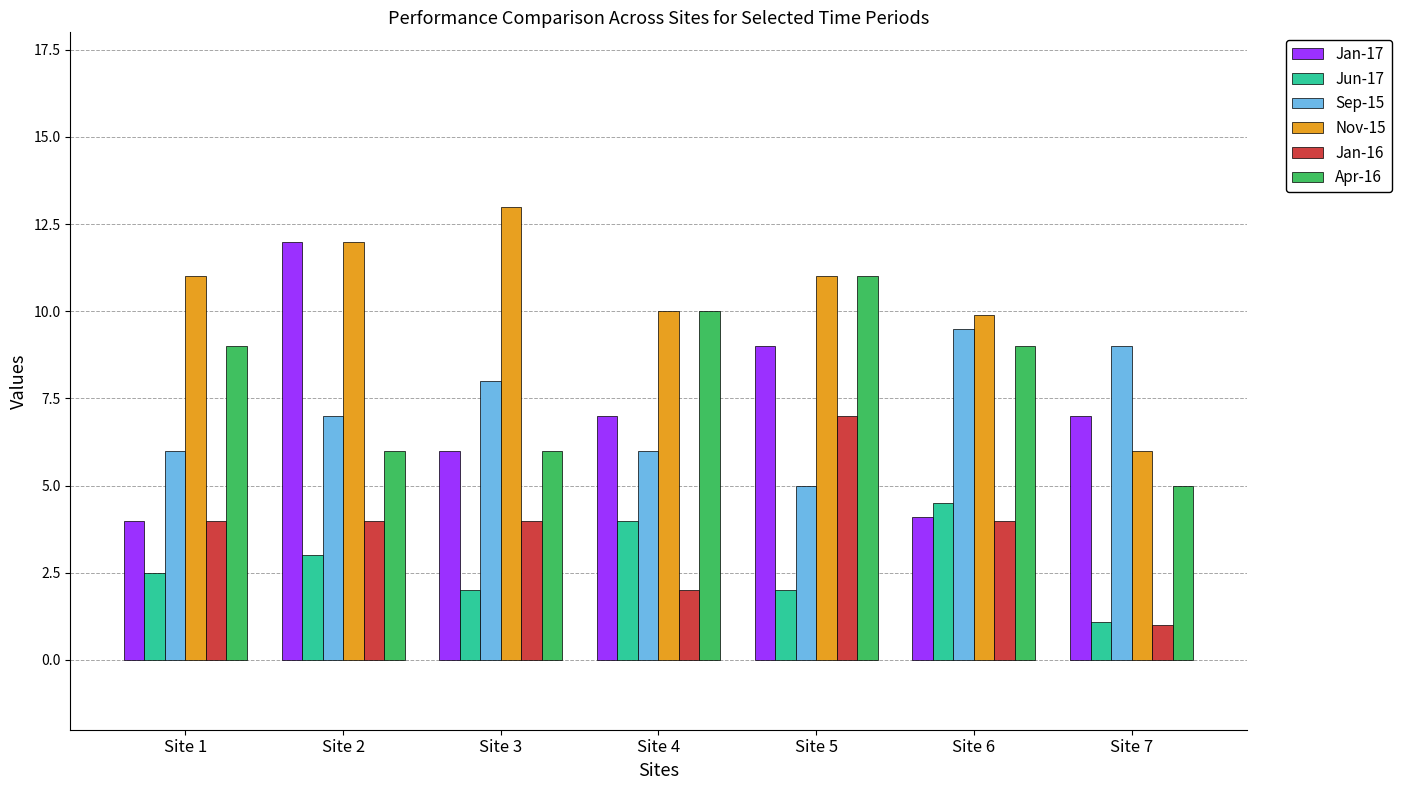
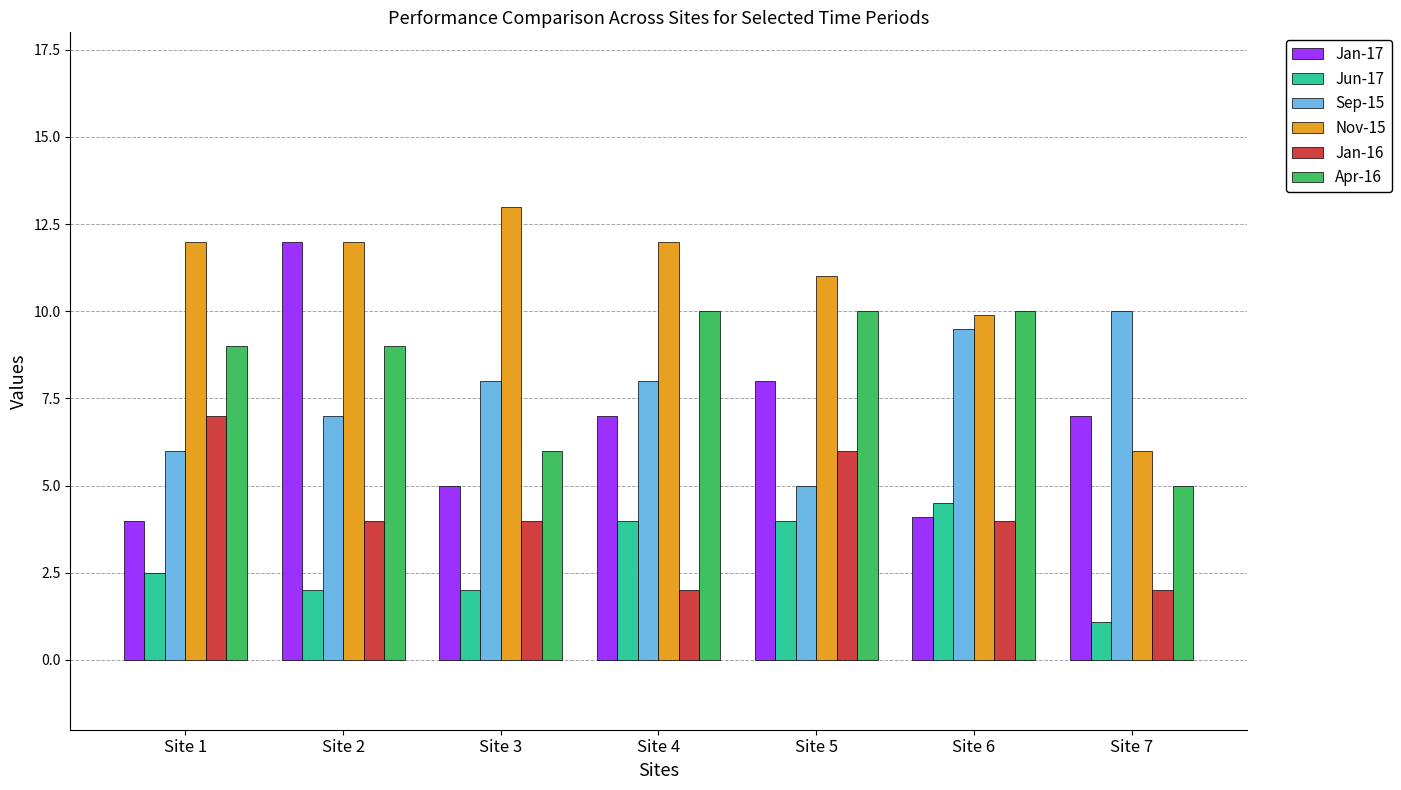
  {
    "Jan-17": {
      "Site 1": 4,
      "Site 2": 12,
-     "Site 3": 6,
+     "Site 3": 5,
      "Site 4": 7,
-     "Site 5": 9,
+     "Site 5": 8,
      "Site 6": 4.1,
      "Site 7": 7
    },
    "Jun-17": {
      "Site 1": 2.5,
-     "Site 2": 3,
+     "Site 2": 2,
      "Site 3": 2,
      "Site 4": 4,
-     "Site 5": 2,
+     "Site 5": 4,
      "Site 6": 4.5,
      "Site 7": 1.1
    },
    "Sep-15": {
      "Site 1": 6,
      "Site 2": 7,
      "Site 3": 8,
-     "Site 4": 6,
+     "Site 4": 8,
      "Site 5": 5,
      "Site 6": 9.5,
-     "Site 7": 9
+     "Site 7": 10
    },
    "Nov-15": {
-     "Site 1": 11,
+     "Site 1": 12,
      "Site 2": 12,
      "Site 3": 13,
-     "Site 4": 10,
+     "Site 4": 12,
      "Site 5": 11,
      "Site 6": 9.9,
      "Site 7": 6
    },
    "Jan-16": {
-     "Site 1": 4,
+     "Site 1": 7,
      "Site 2": 4,
      "Site 3": 4,
      "Site 4": 2,
-     "Site 5": 7,
+     "Site 5": 6,
      "Site 6": 4,
-     "Site 7": 1
+     "Site 7": 2
    },
    "Apr-16": {
      "Site 1": 9,
-     "Site 2": 6,
+     "Site 2": 9,
      "Site 3": 6,
      "Site 4": 10,
-     "Site 5": 11,
-     "Site 6": 9,
+     "Site 5": 10,
+     "Site 6": 10,
      "Site 7": 5
    }
  }
